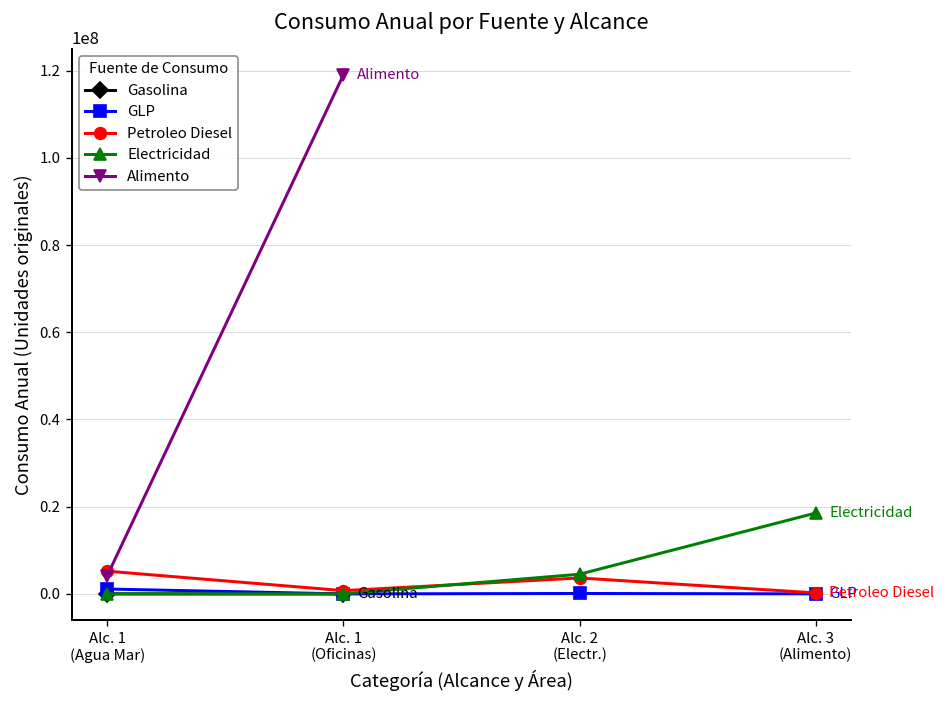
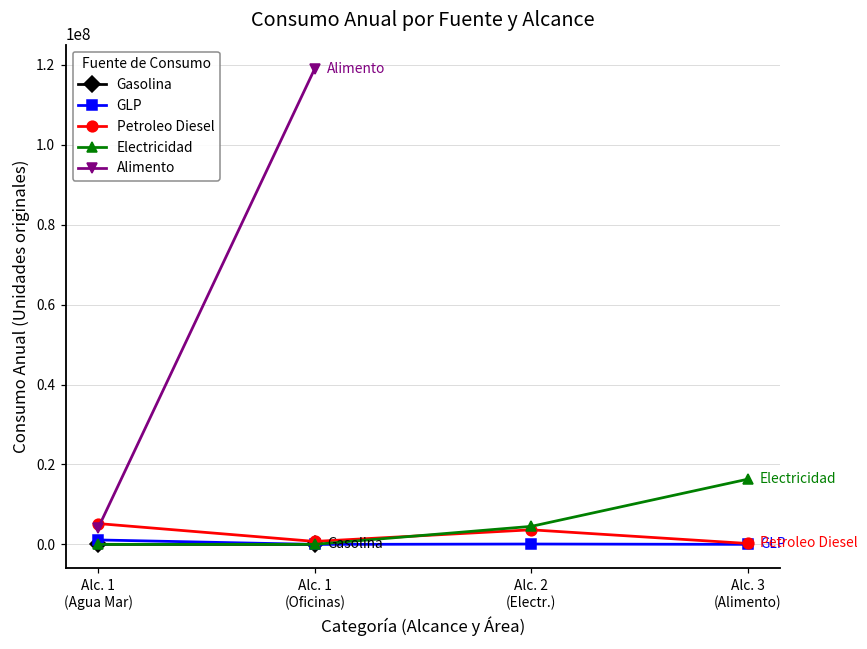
  {
    "GLP": {
      "Alc. 1 (Agua Mar)": 1000000,
      "Alc. 2 (Electr.)": 0
    },
    "Petroleo Diesel": {
      "Alc. 1 (Agua Mar)": 5000000,
      "Alc. 1 (Oficinas)": 1000000,
      "Alc. 2 (Electr.)": 4000000
    },
    "Electricidad": {
      "Alc. 2 (Electr.)": 5000000,
-     "Alc. 3 (Alimento)": 19000000
+     "Alc. 3 (Alimento)": 16000000
    },
    "Alimento": {
      "Alc. 1 (Agua Mar)": 4000000,
      "Alc. 1 (Oficinas)": 119000000
    }
  }
